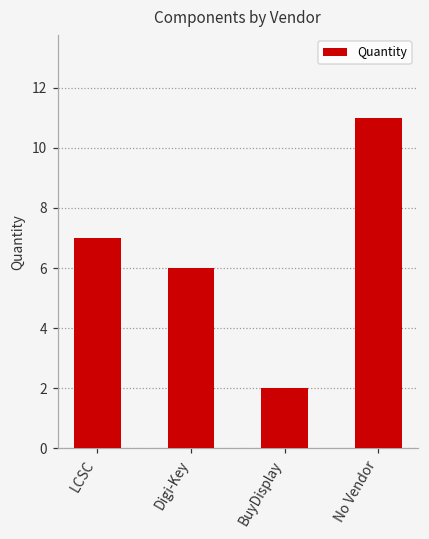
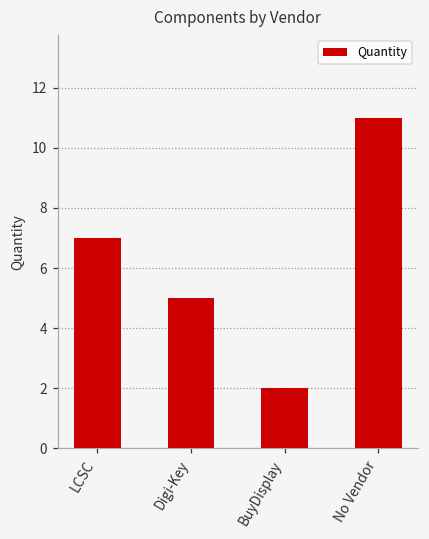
  {
    "LCSC": 7,
-   "Digi-Key": 6,
+   "Digi-Key": 5,
    "BuyDisplay": 2,
    "No Vendor": 11
  }
